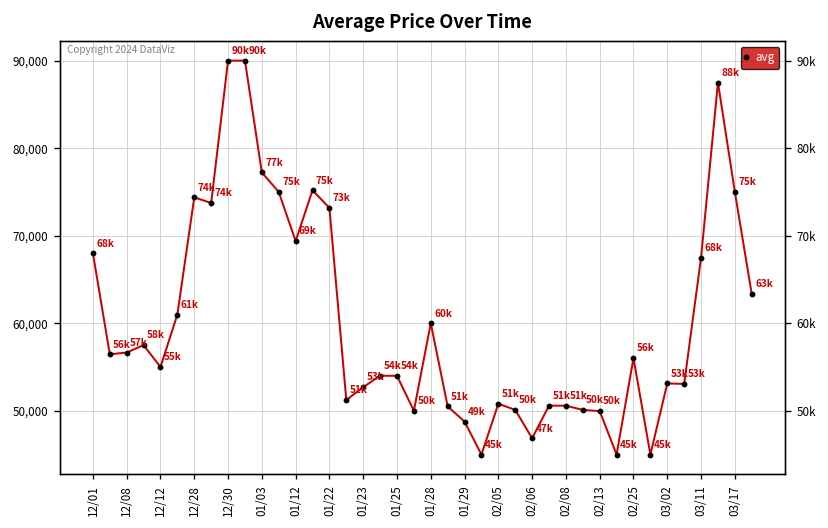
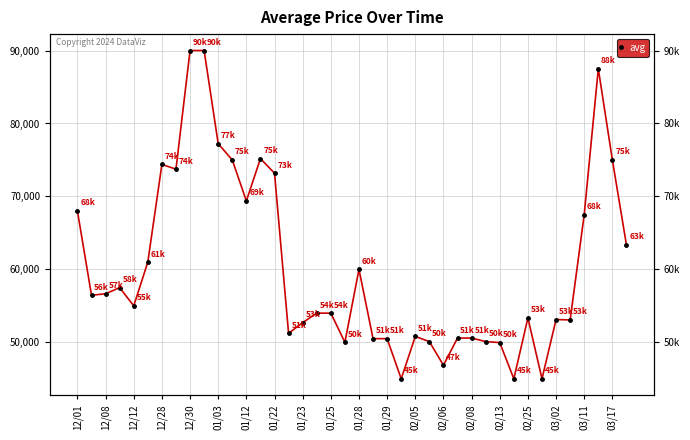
  {
    "12/01": "68k",
    "12/12": "55k",
    "12/28": "74k",
    "01/03": "77k",
    "01/12": "69k",
    "01/22": "73k",
    "01/25": "54k",
    "01/28": "60k",
-   "01/29": "49k",
+   "01/29": "51k",
    "02/05": "51k",
    "02/06": "47k",
    "02/08": "51k",
    "02/13": "50k",
-   "02/25": "56k",
+   "02/25": "53k",
    "03/11": "68k",
    "03/17": "75k"
  }
